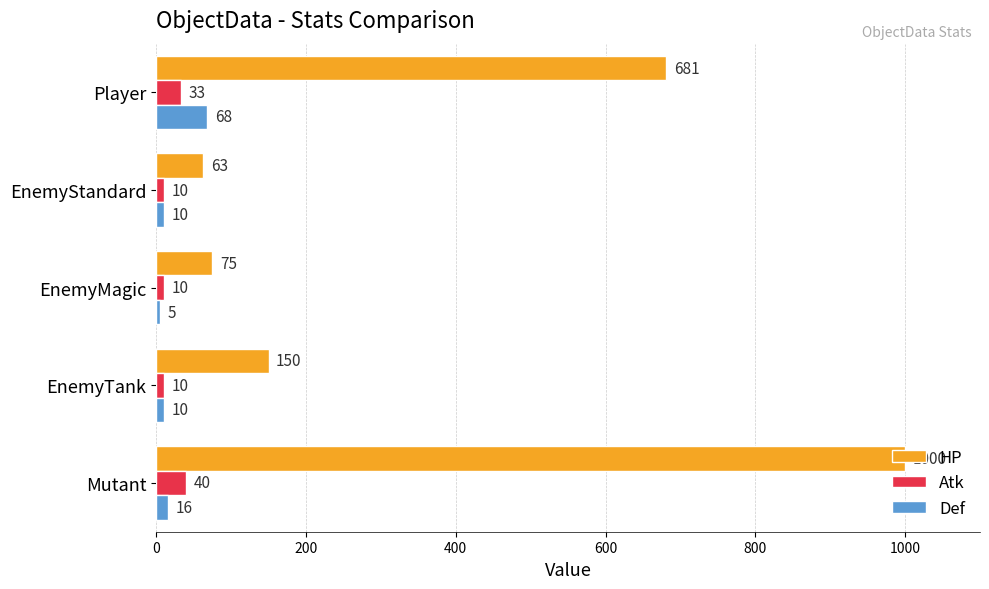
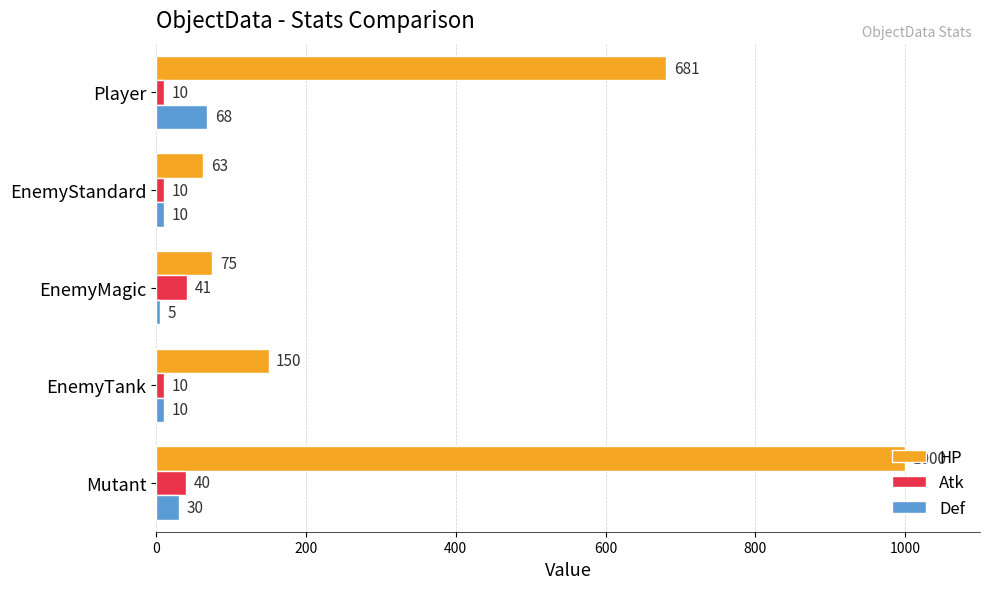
  {
    "HP": {
      "Player": 681,
      "EnemyStandard": 63,
      "EnemyMagic": 75,
      "EnemyTank": 150,
      "Mutant": 1000
    },
    "Atk": {
-     "Player": 33,
+     "Player": 10,
      "EnemyStandard": 10,
-     "EnemyMagic": 10,
+     "EnemyMagic": 41,
      "EnemyTank": 10,
      "Mutant": 40
    },
    "Def": {
      "Player": 68,
      "EnemyStandard": 10,
      "EnemyMagic": 5,
      "EnemyTank": 10,
-     "Mutant": 16
+     "Mutant": 30
    }
  }
